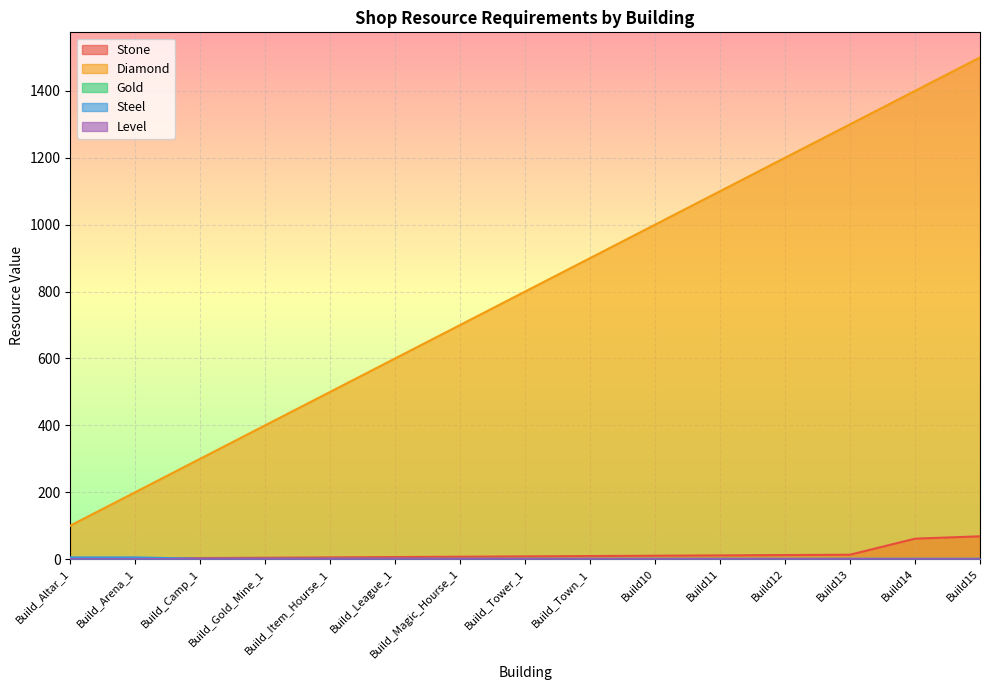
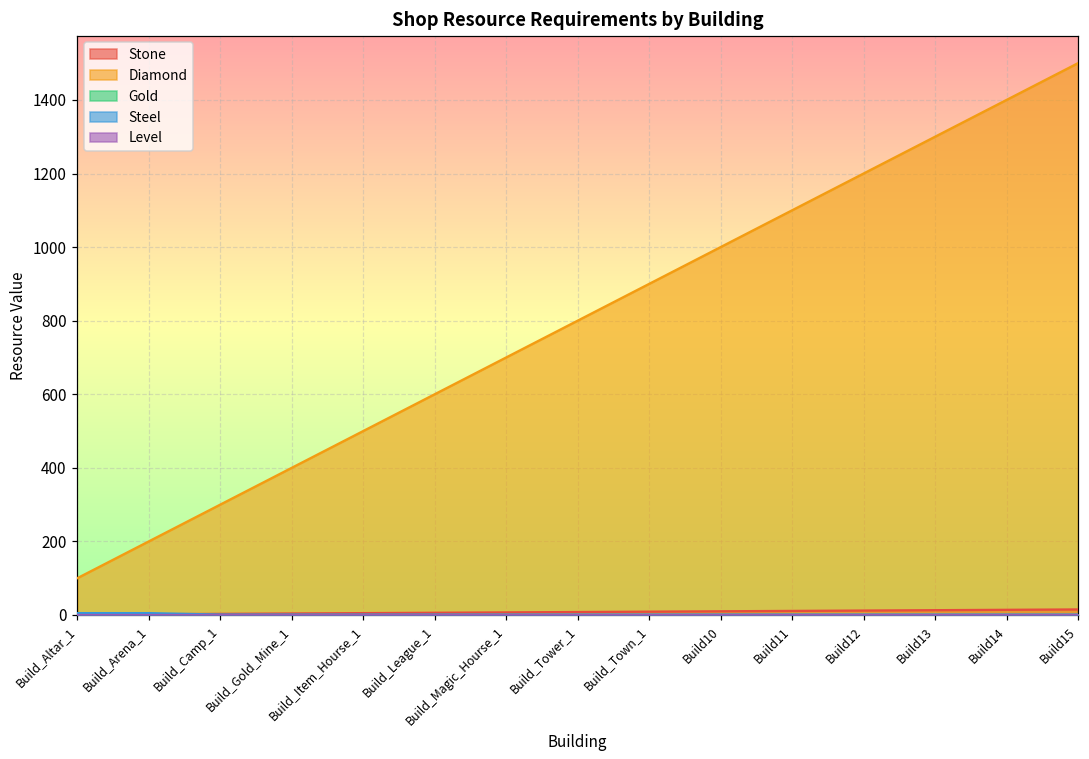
  {
    "Stone": {
      "Build_Town_1": 10,
      "Build10": 10,
      "Build11": 10,
      "Build12": 10,
      "Build13": 10,
-     "Build14": 60,
-     "Build15": 70
+     "Build14": 10,
+     "Build15": 20
    },
    "Diamond": {
      "Build_Altar_1": 100,
      "Build_Arena_1": 200,
      "Build_Camp_1": 300,
      "Build_Gold_Mine_1": 400,
      "Build_Item_Hourse_1": 500,
      "Build_League_1": 600,
      "Build_Magic_Hourse_1": 700,
      "Build_Tower_1": 800,
      "Build_Town_1": 900,
      "Build10": 1000,
      "Build11": 1100,
      "Build12": 1200,
      "Build13": 1300,
      "Build14": 1400,
      "Build15": 1500
    }
  }
